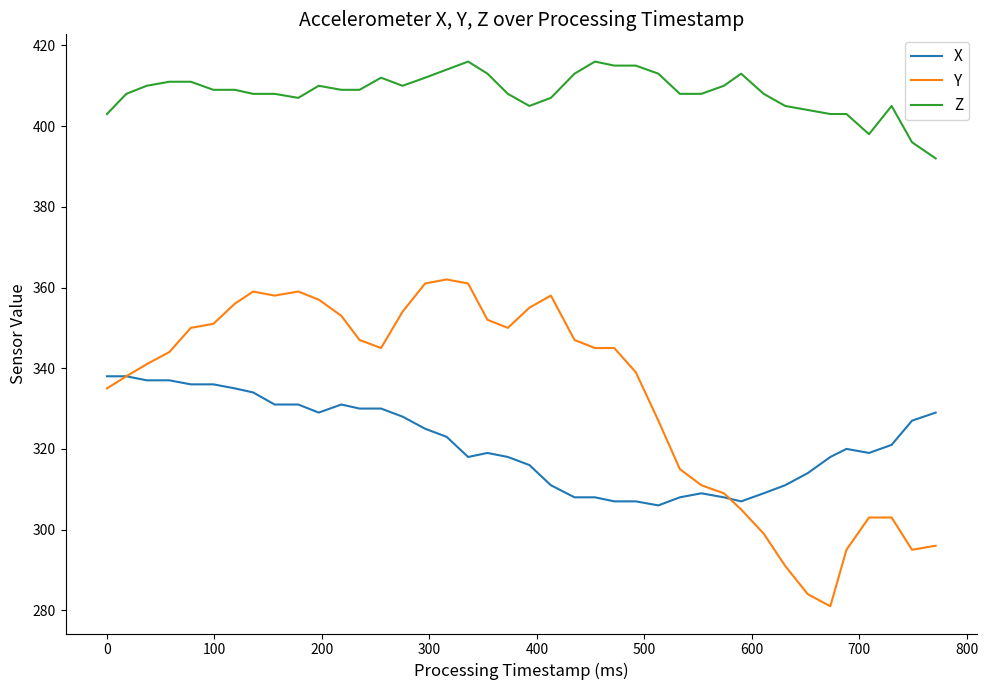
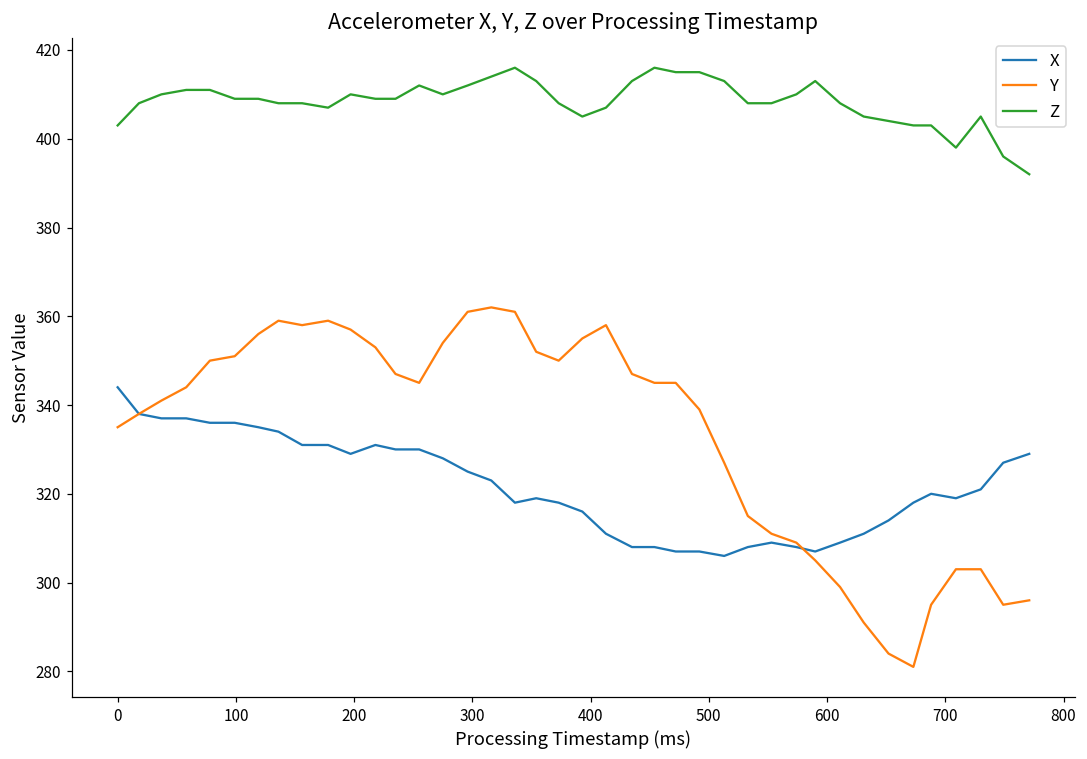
  {
    "X": {
-     "0": 338
+     "0": 344
    },
    "Y": {
      "0": 335
    },
    "Z": {
      "0": 403
    }
  }
